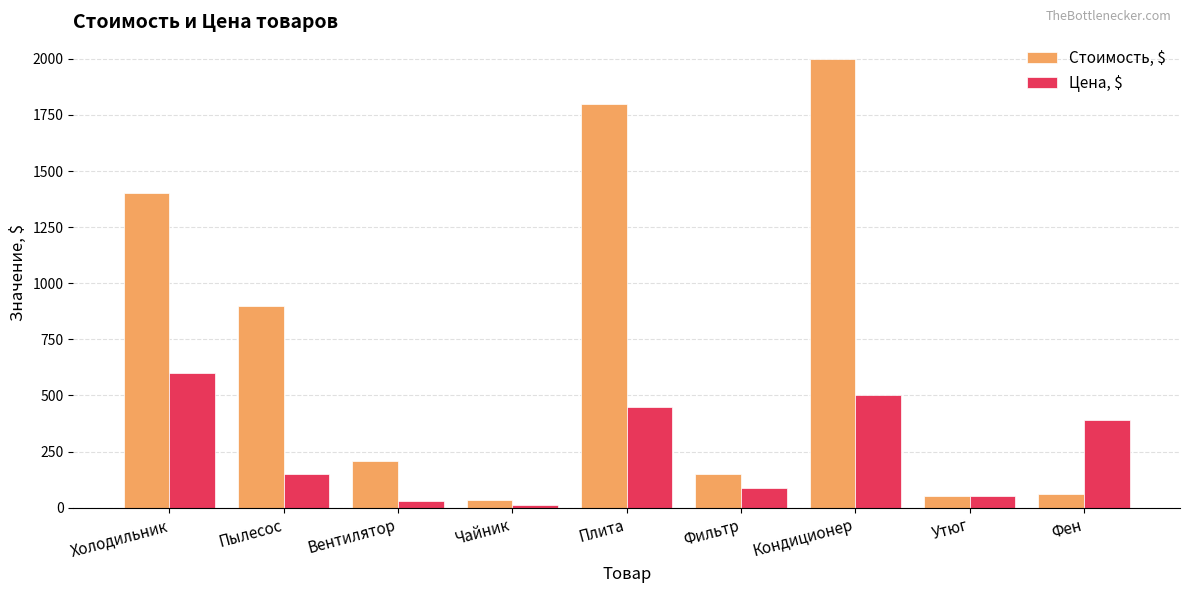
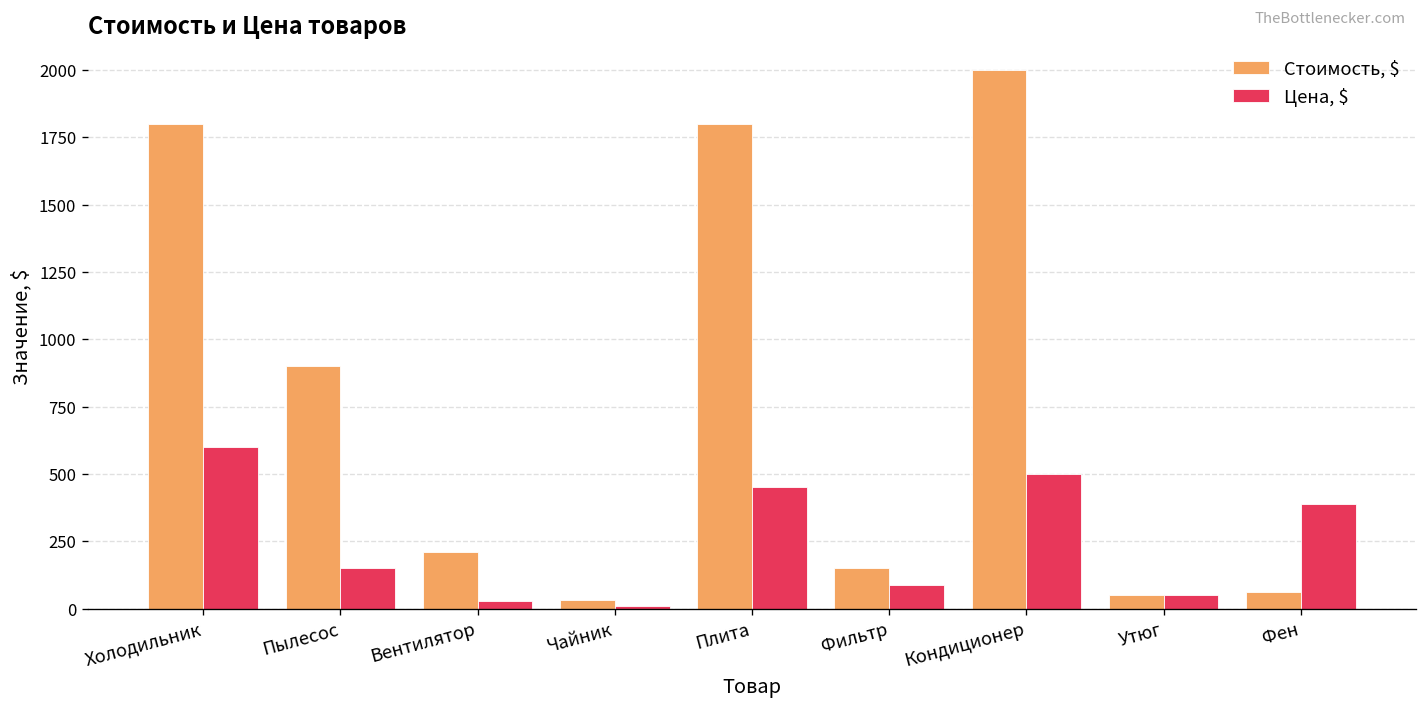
  {
    "Стоимость, $": {
-     "Холодильник": 1400,
+     "Холодильник": 1800,
      "Пылесос": 900,
      "Вентилятор": 210,
      "Чайник": 30,
      "Плита": 1800,
      "Фильтр": 150,
      "Кондиционер": 2000,
      "Утюг": 50,
      "Фен": 60
    },
    "Цена, $": {
      "Холодильник": 600,
      "Пылесос": 150,
      "Вентилятор": 30,
      "Плита": 450,
      "Фильтр": 90,
      "Кондиционер": 500,
      "Утюг": 50,
      "Фен": 390
    }
  }
